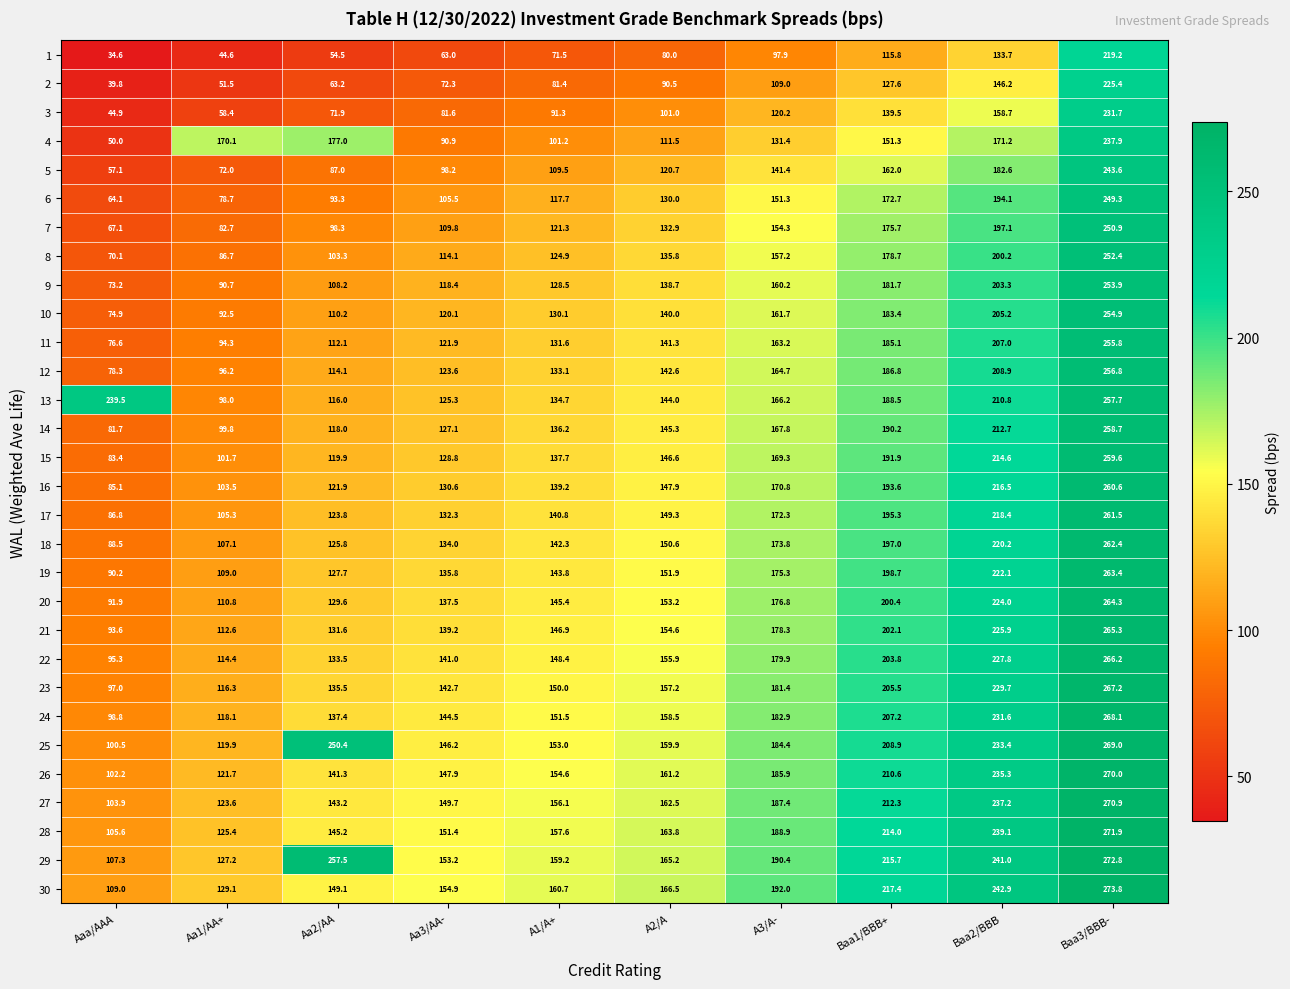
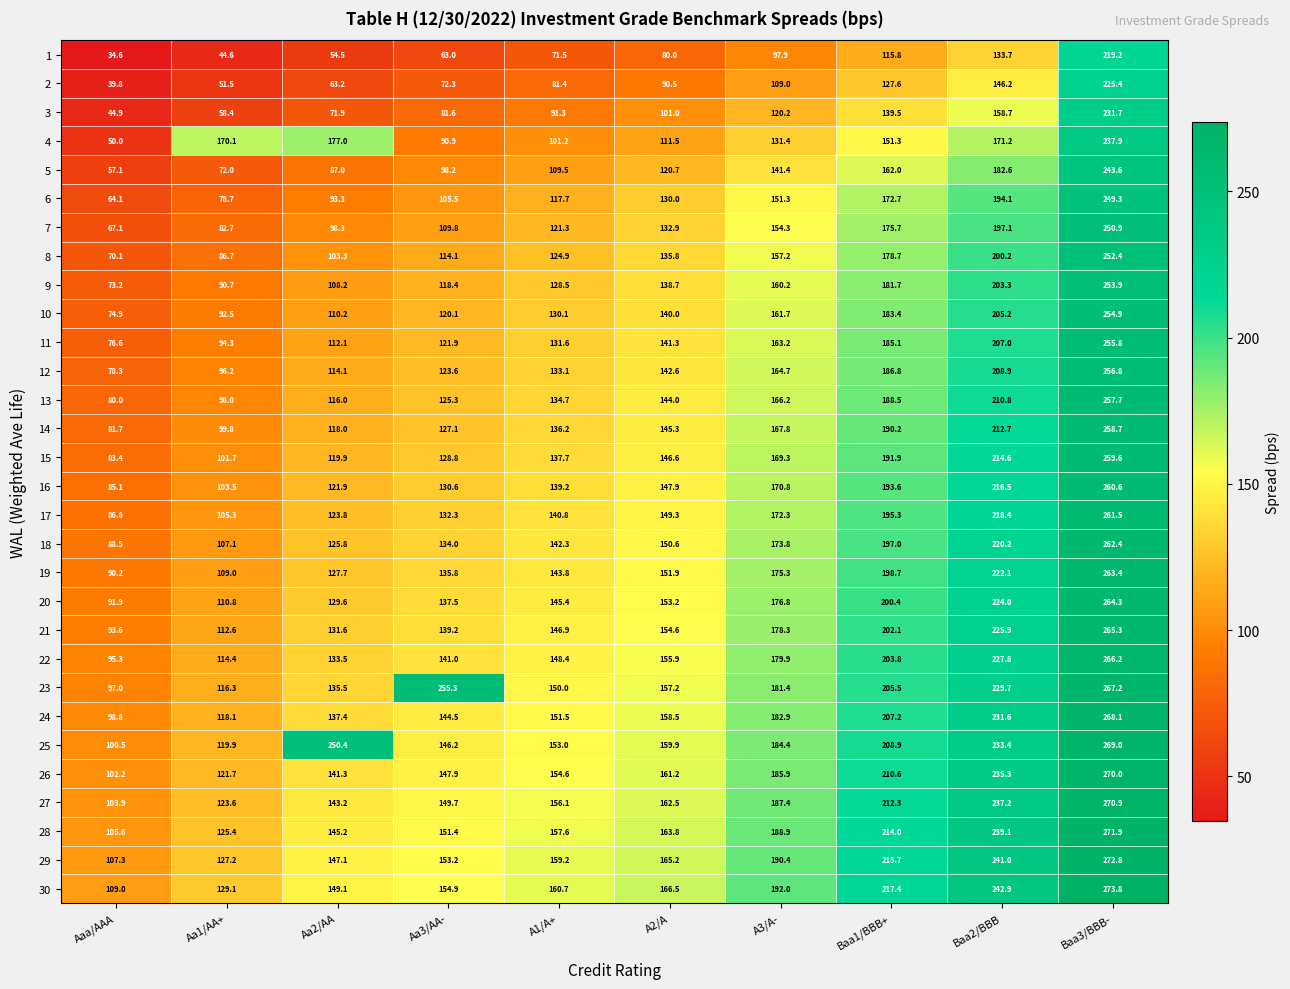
  {
    "13": {
-     "Aaa/AAA": 239.5,
+     "Aaa/AAA": 80.0,
      "Aa1/AA+": 98.0,
      "Aa2/AA": 116.0,
      "Aa3/AA-": 125.3,
      "A1/A+": 134.7,
      "A2/A": 144.0,
      "A3/A-": 166.2,
      "Baa1/BBB+": 188.5,
      "Baa2/BBB": 210.8,
      "Baa3/BBB-": 257.7
    },
    "23": {
      "Aaa/AAA": 97.0,
      "Aa1/AA+": 116.3,
      "Aa2/AA": 135.5,
-     "Aa3/AA-": 142.7,
+     "Aa3/AA-": 255.3,
      "A1/A+": 150.0,
      "A2/A": 157.2,
      "A3/A-": 181.4,
      "Baa1/BBB+": 205.5,
      "Baa2/BBB": 229.7,
      "Baa3/BBB-": 267.2
    },
    "29": {
      "Aaa/AAA": 107.3,
      "Aa1/AA+": 127.2,
-     "Aa2/AA": 257.5,
+     "Aa2/AA": 147.1,
      "Aa3/AA-": 153.2,
      "A1/A+": 159.2,
      "A2/A": 165.2,
      "A3/A-": 190.4,
      "Baa1/BBB+": 215.7,
      "Baa2/BBB": 241.0,
      "Baa3/BBB-": 272.8
    }
  }
